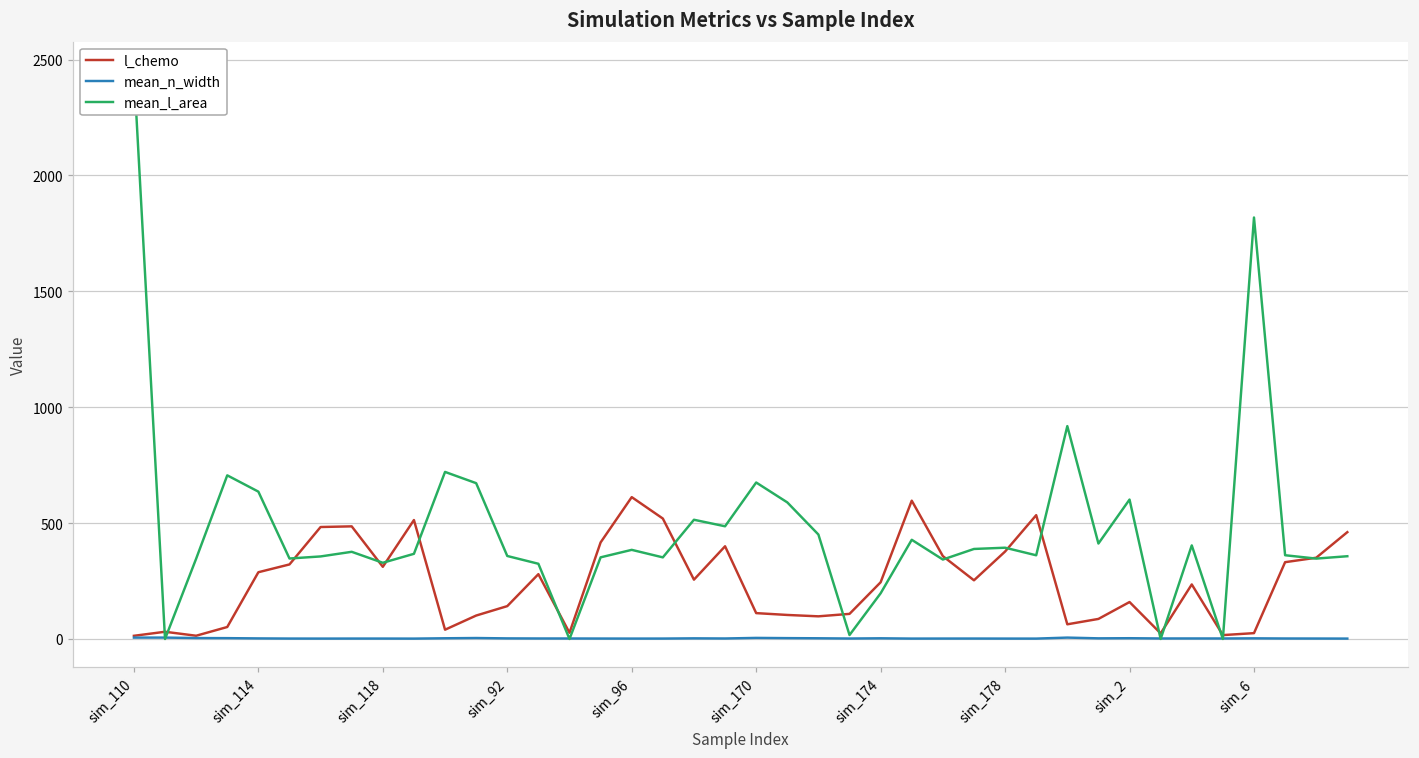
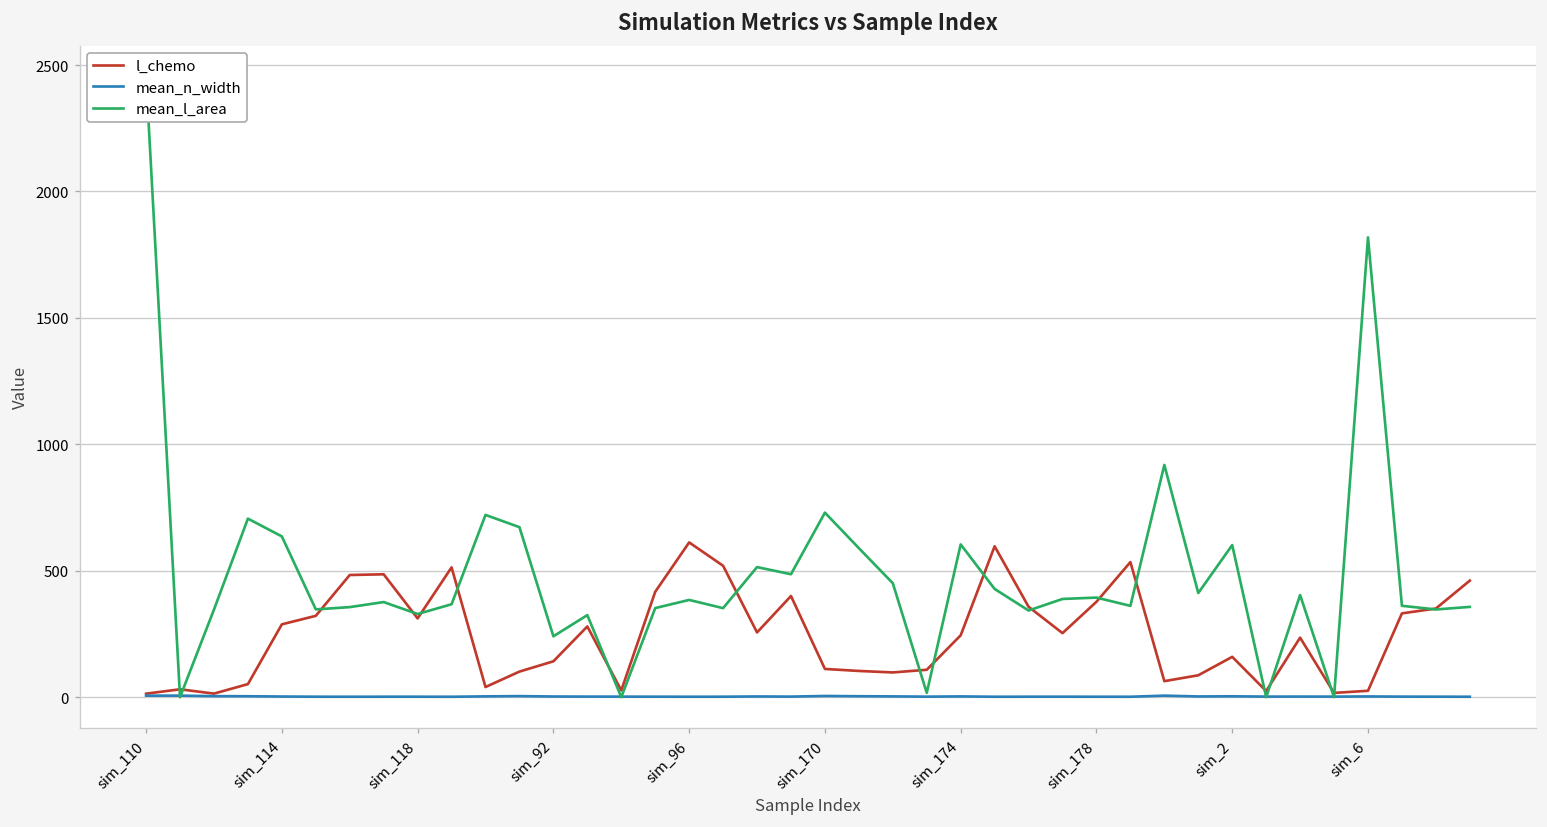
  {
    "l_chemo": {
      "sim_114": 290,
      "sim_118": 310,
      "sim_92": 140,
      "sim_96": 610,
      "sim_170": 110,
      "sim_174": 240,
      "sim_178": 380,
      "sim_2": 160,
      "sim_6": 30
    },
    "mean_n_width": {
      "sim_114": 0,
      "sim_118": 0,
      "sim_92": 0,
      "sim_96": 0,
      "sim_170": 0,
      "sim_174": 0,
      "sim_178": 0,
      "sim_2": 0,
      "sim_6": 0
    },
    "mean_l_area": {
      "sim_114": 640,
      "sim_118": 330,
-     "sim_92": 360,
+     "sim_92": 240,
      "sim_96": 380,
-     "sim_170": 680,
-     "sim_174": 200,
+     "sim_170": 730,
+     "sim_174": 600,
      "sim_178": 390,
      "sim_2": 600,
      "sim_6": 1820
    }
  }
